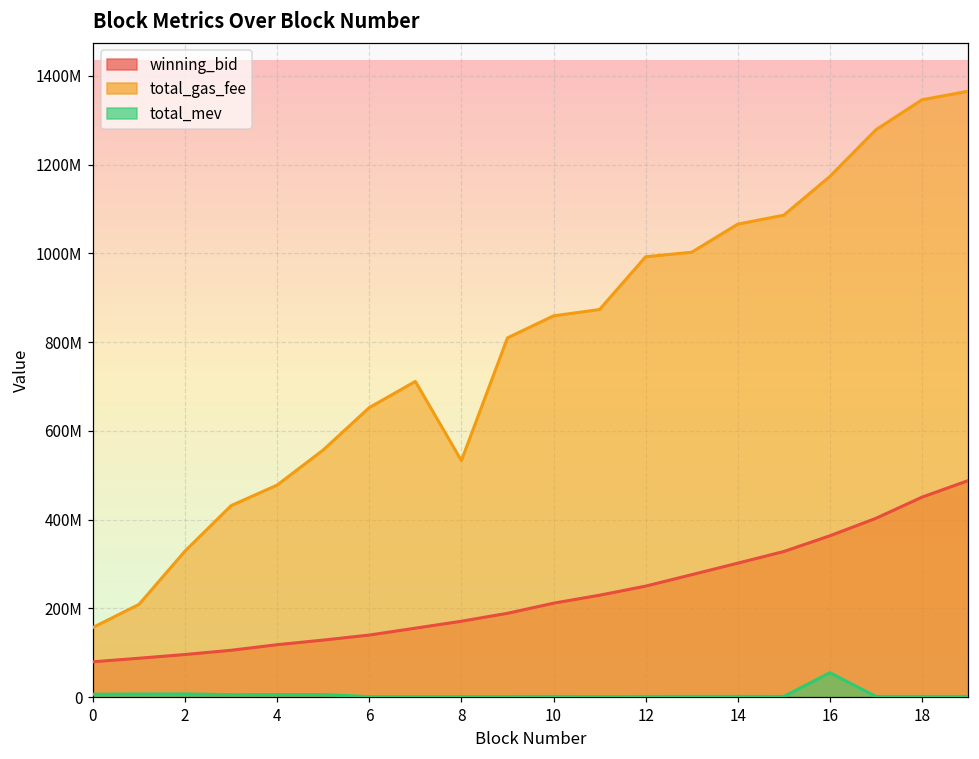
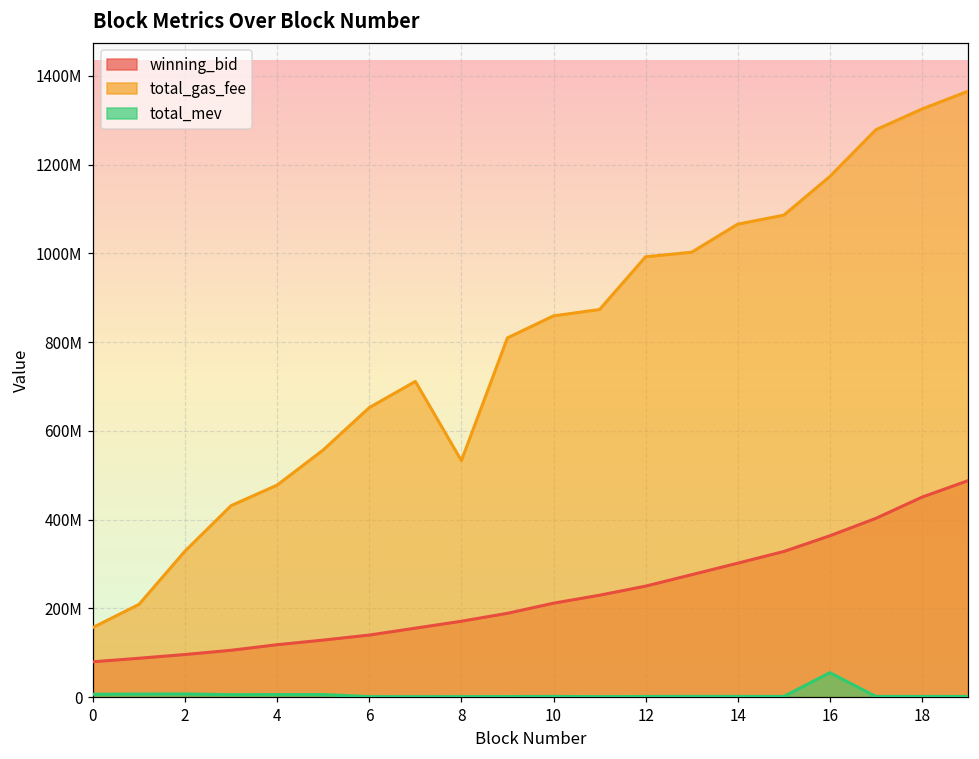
  {
    "winning_bid": {
      "0": 80000000,
      "2": 100000000,
      "4": 120000000,
      "6": 140000000,
      "8": 170000000,
      "10": 210000000,
      "12": 250000000,
      "14": 300000000,
      "16": 360000000,
      "18": 450000000
    },
    "total_gas_fee": {
      "0": 160000000,
      "2": 330000000,
      "4": 480000000,
      "6": 650000000,
      "8": 530000000,
      "10": 860000000,
      "12": 990000000,
      "14": 1070000000,
      "16": 1170000000,
-     "18": 1350000000
+     "18": 1330000000
    },
    "total_mev": {
      "0": 10000000,
      "2": 10000000,
      "4": 10000000,
      "6": 0,
      "8": 0,
      "10": 0,
      "12": 0,
      "14": 0,
      "16": 60000000,
      "18": 0
    }
  }
